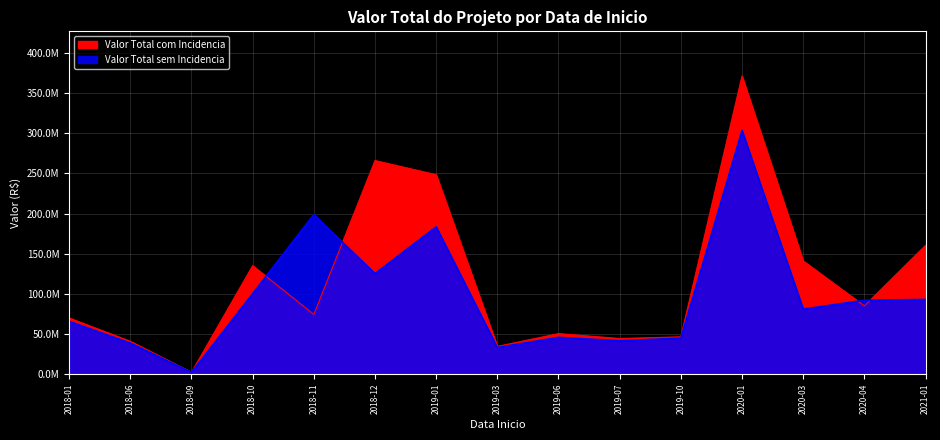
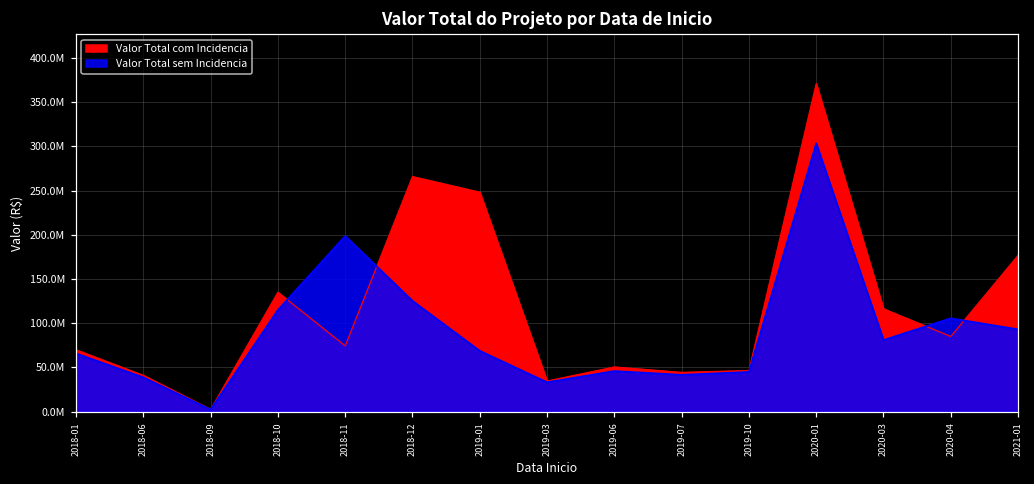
  {
    "Valor Total com Incidencia": {
      "2018-01": 70000000,
      "2018-10": 140000000,
      "2018-11": 70000000,
      "2018-12": 270000000,
      "2019-01": 250000000,
      "2019-06": 50000000,
      "2020-01": 370000000,
-     "2020-03": 140000000,
+     "2020-03": 120000000,
      "2020-04": 90000000,
-     "2021-01": 160000000
+     "2021-01": 180000000
    },
    "Valor Total sem Incidencia": {
      "2018-01": 70000000,
-     "2018-10": 100000000,
+     "2018-10": 120000000,
      "2018-11": 200000000,
      "2018-12": 130000000,
-     "2019-01": 180000000,
+     "2019-01": 70000000,
      "2019-06": 50000000,
      "2020-01": 300000000,
      "2020-03": 80000000,
-     "2020-04": 90000000,
+     "2020-04": 110000000,
      "2021-01": 90000000
    }
  }
